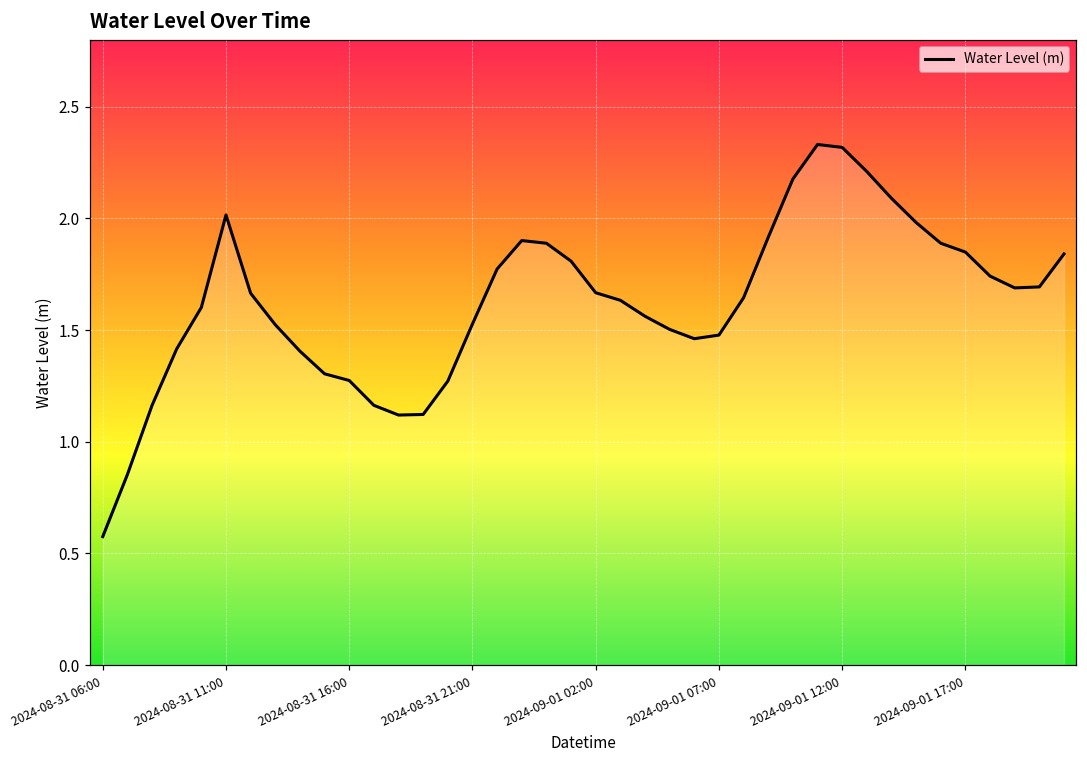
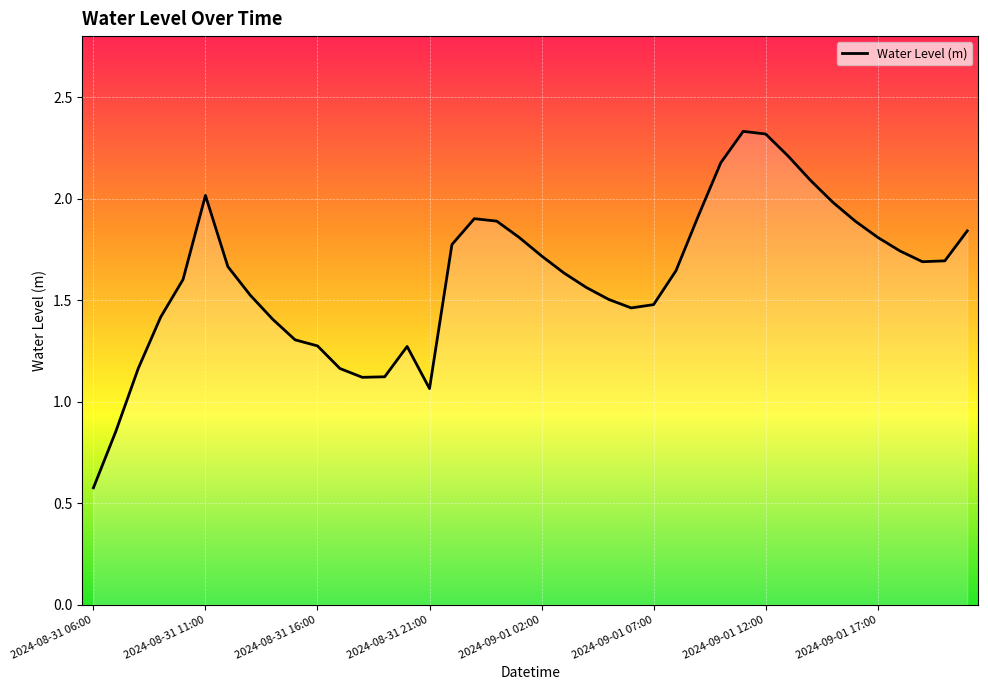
  {
    "2024-08-31 06:00": 0.58,
    "2024-08-31 11:00": 2.02,
    "2024-08-31 16:00": 1.27,
-   "2024-08-31 21:00": 1.53,
-   "2024-09-01 02:00": 1.67,
+   "2024-08-31 21:00": 1.06,
+   "2024-09-01 02:00": 1.72,
    "2024-09-01 07:00": 1.48,
    "2024-09-01 12:00": 2.32,
-   "2024-09-01 17:00": 1.85
+   "2024-09-01 17:00": 1.81
  }
